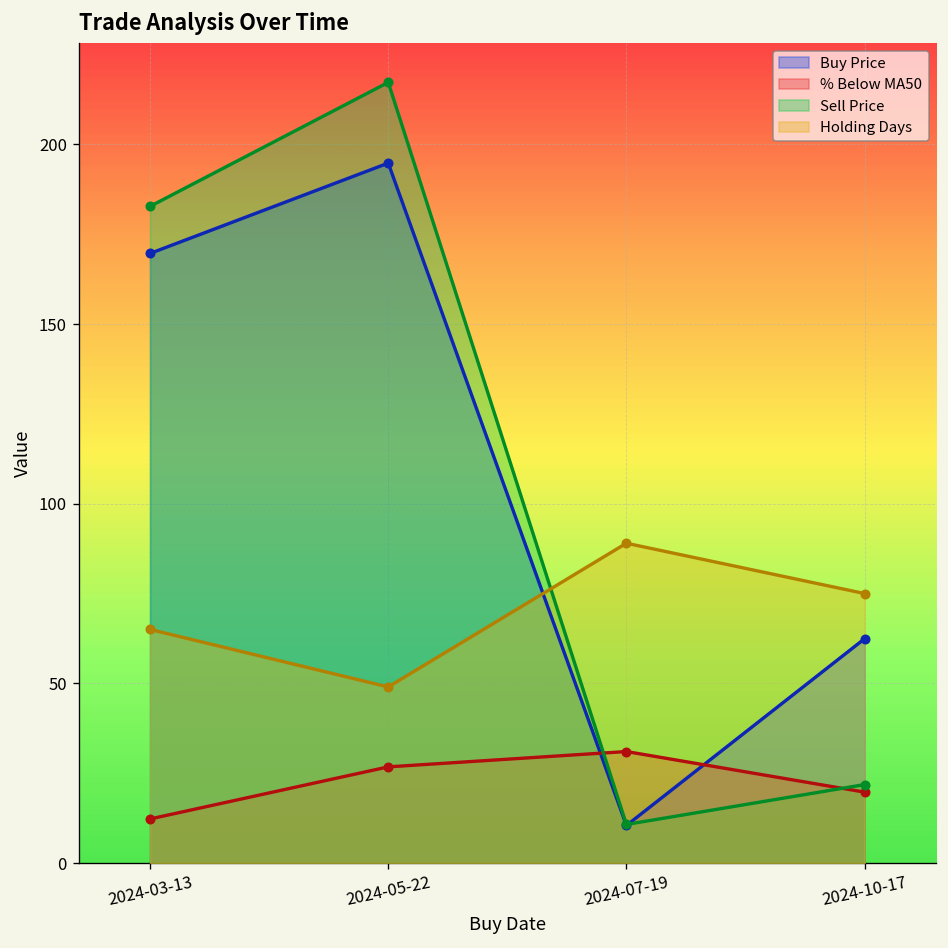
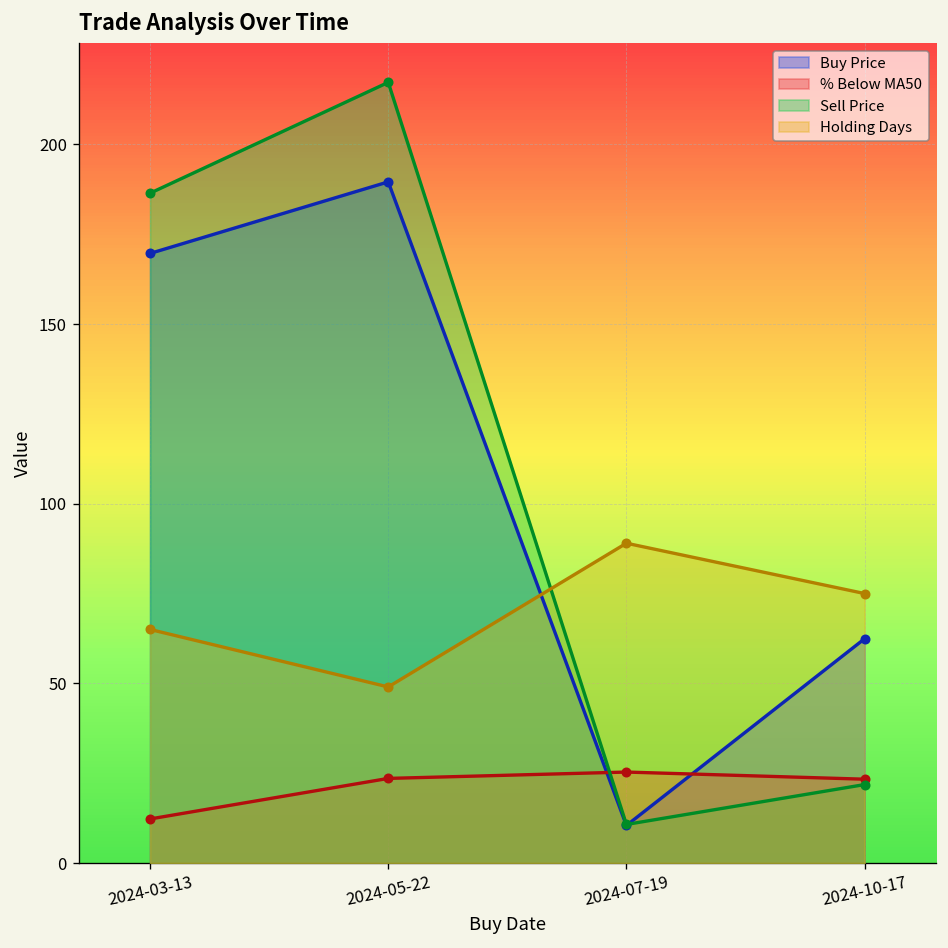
  {
    "Buy Price": {
      "2024-03-13": 170,
-     "2024-05-22": 195,
+     "2024-05-22": 190,
      "2024-10-17": 62
    },
    "% Below MA50": {
      "2024-03-13": 12,
-     "2024-05-22": 27,
-     "2024-07-19": 31,
-     "2024-10-17": 20
+     "2024-05-22": 24,
+     "2024-07-19": 25,
+     "2024-10-17": 23
    },
    "Sell Price": {
-     "2024-03-13": 183,
+     "2024-03-13": 186,
      "2024-05-22": 217,
      "2024-10-17": 22
    },
    "Holding Days": {
      "2024-03-13": 65,
      "2024-05-22": 49,
      "2024-07-19": 89,
      "2024-10-17": 75
    }
  }
